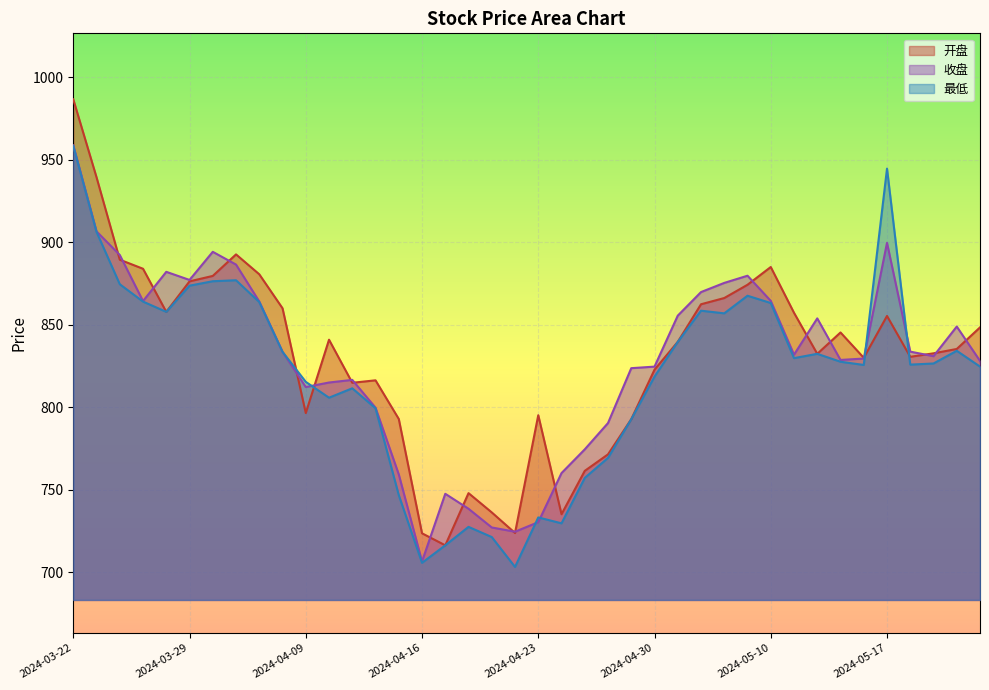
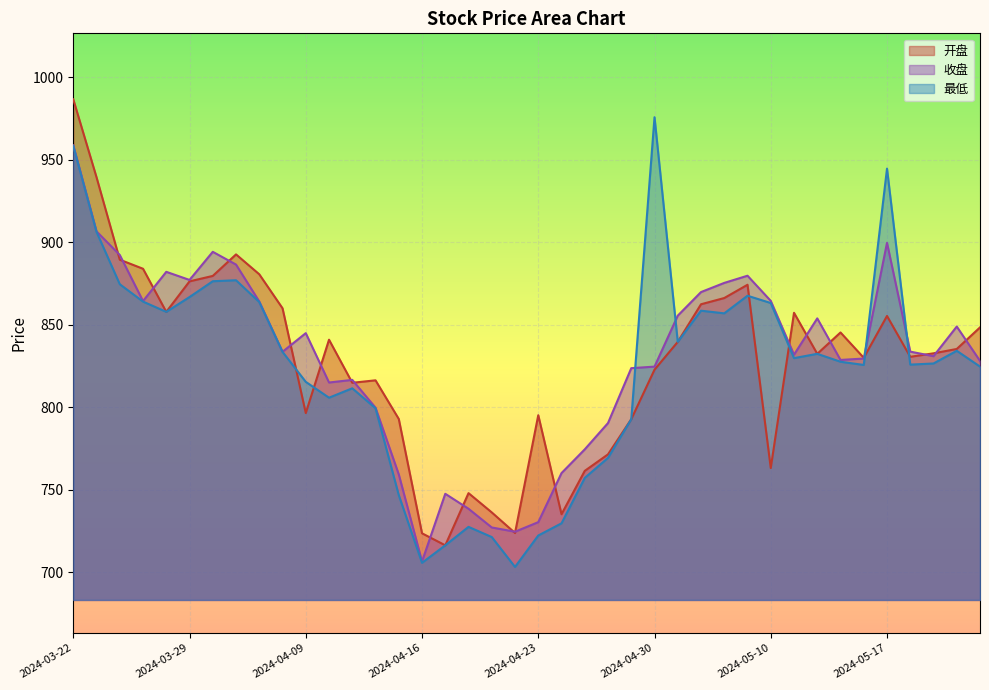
  {
    "开盘": {
      "2024-03-22": 987,
      "2024-04-09": 796,
      "2024-04-16": 723,
      "2024-04-23": 795,
      "2024-04-30": 823,
-     "2024-05-10": 885,
+     "2024-05-10": 763,
      "2024-05-17": 855
    },
    "收盘": {
-     "2024-04-09": 812,
+     "2024-04-09": 845,
      "2024-04-23": 730,
      "2024-04-30": 824,
      "2024-05-17": 900
    },
    "最低": {
-     "2024-03-29": 874,
+     "2024-03-29": 867,
      "2024-04-09": 815,
-     "2024-04-23": 733,
-     "2024-04-30": 818,
+     "2024-04-23": 722,
+     "2024-04-30": 976,
      "2024-05-17": 945
    }
  }
